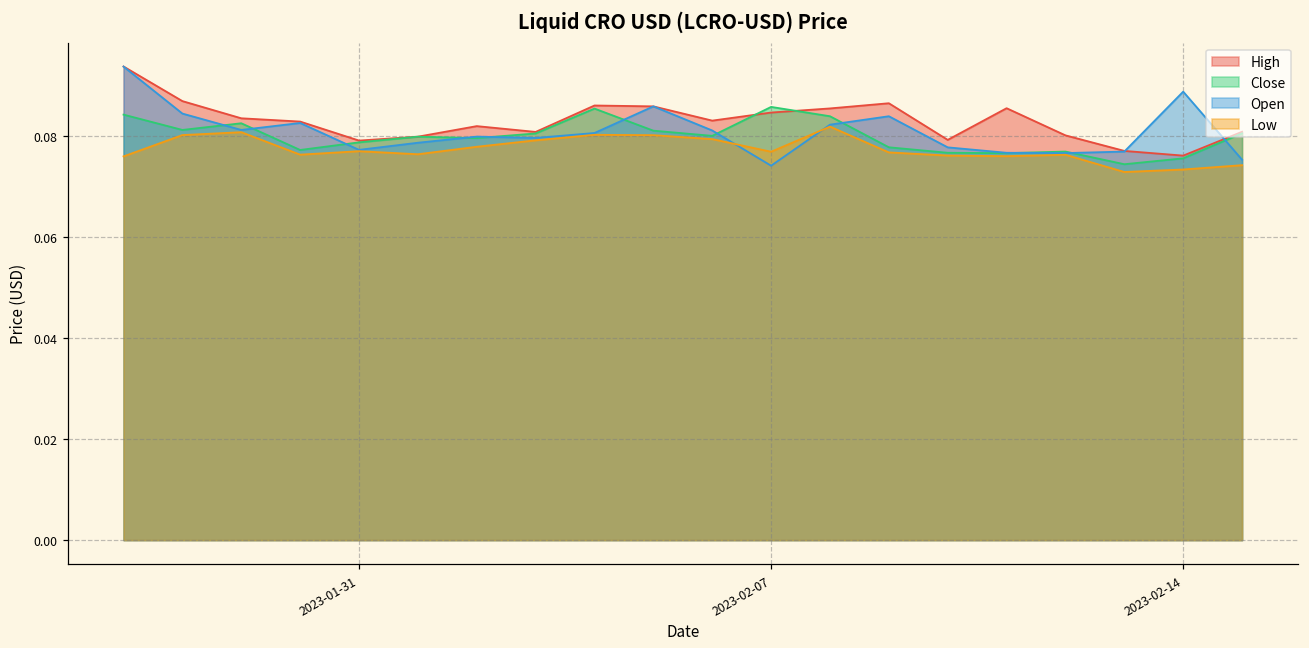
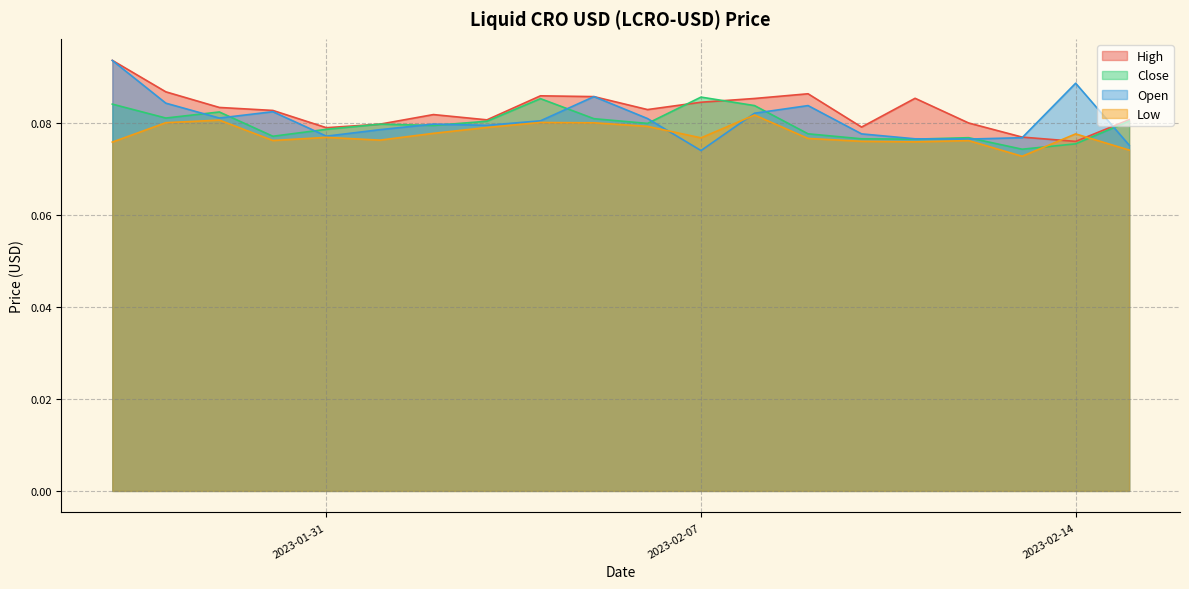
  {
    "High": {
      "2023-02-07": 0.085
    },
    "Close": {
      "2023-02-07": 0.086
    },
    "Open": {
      "2023-02-07": 0.074,
      "2023-02-14": 0.089
    },
    "Low": {
      "2023-02-07": 0.077,
-     "2023-02-14": 0.073
+     "2023-02-14": 0.078
    }
  }
